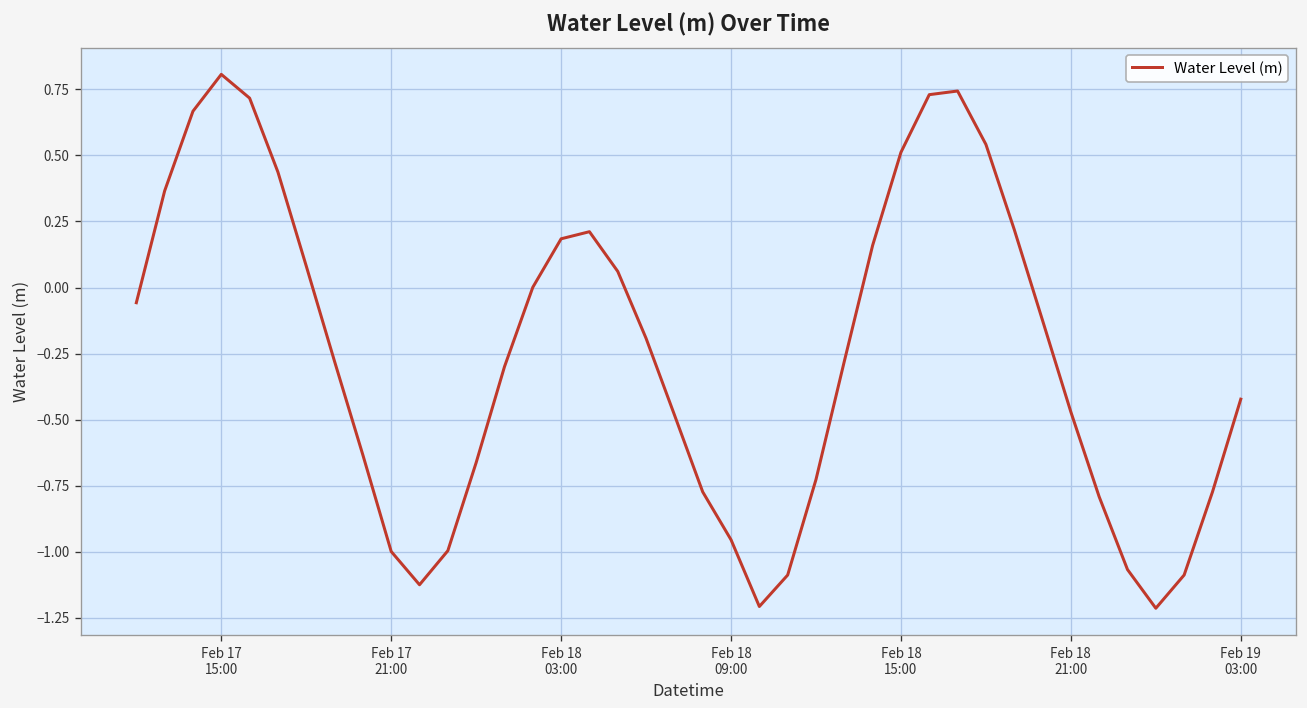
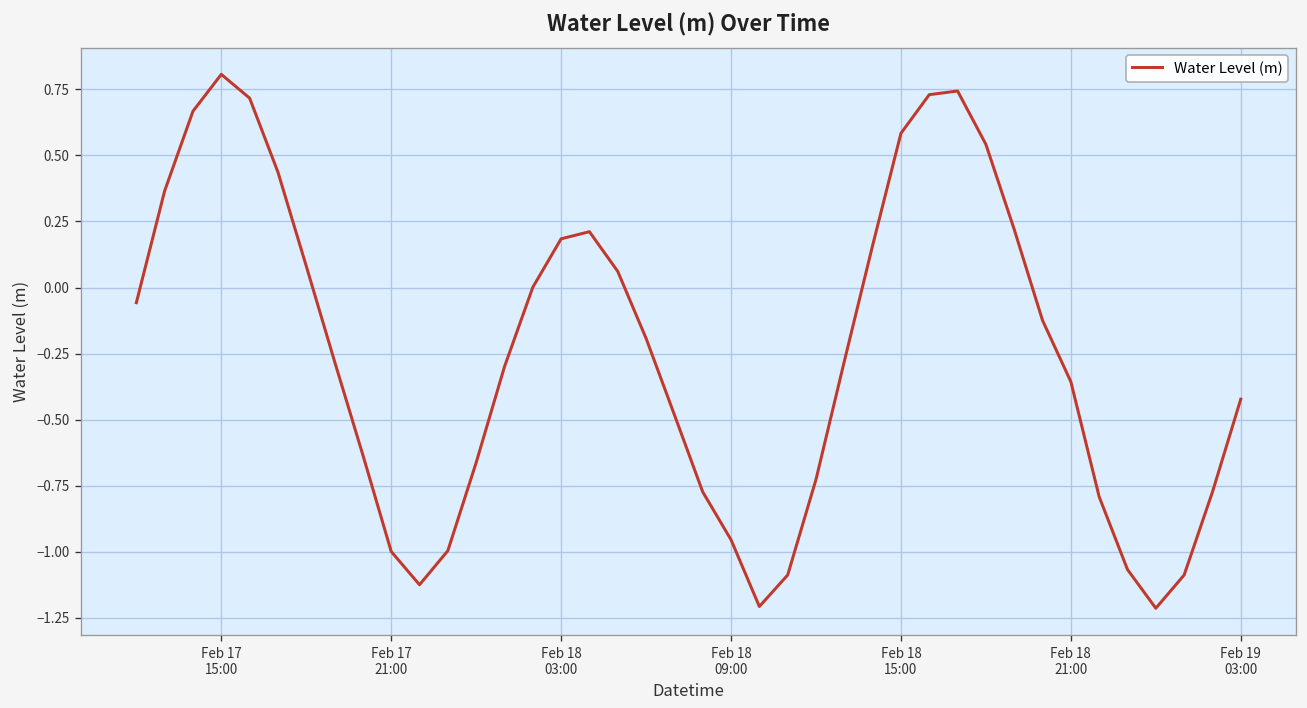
  {
    "Feb 17 15:00": 0.81,
    "Feb 17 21:00": -1.00,
    "Feb 18 03:00": 0.18,
    "Feb 18 09:00": -0.95,
-   "Feb 18 15:00": 0.51,
-   "Feb 18 21:00": -0.47,
+   "Feb 18 15:00": 0.58,
+   "Feb 18 21:00": -0.36,
    "Feb 19 03:00": -0.42
  }
